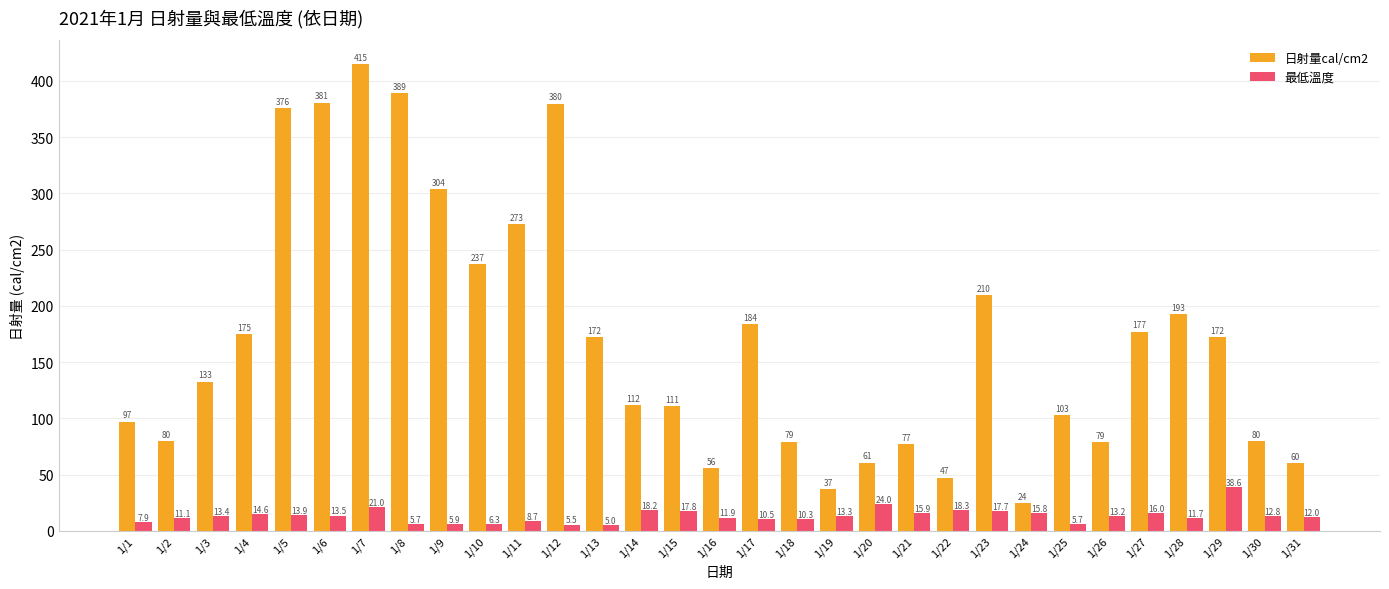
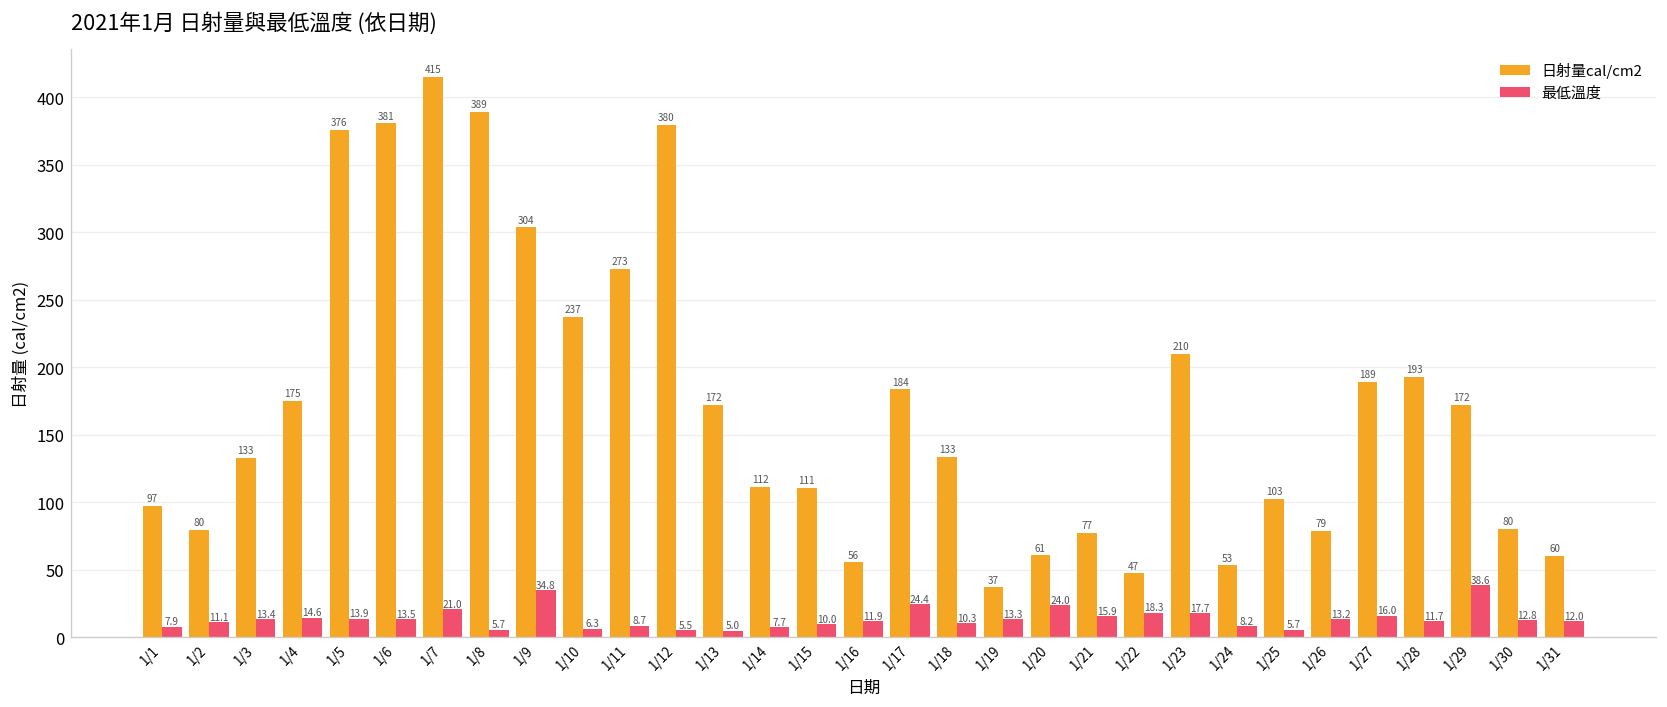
  {
    "日射量cal/cm2": {
      "1/1": 97,
      "1/2": 80,
      "1/3": 133,
      "1/4": 175,
      "1/5": 376,
      "1/6": 381,
      "1/7": 415,
      "1/8": 389,
      "1/9": 304,
      "1/10": 237,
      "1/11": 273,
      "1/12": 380,
      "1/13": 172,
      "1/14": 112,
      "1/15": 111,
      "1/16": 56,
      "1/17": 184,
-     "1/18": 79,
+     "1/18": 133,
      "1/19": 37,
      "1/20": 61,
      "1/21": 77,
      "1/22": 47,
      "1/23": 210,
-     "1/24": 24,
+     "1/24": 53,
      "1/25": 103,
      "1/26": 79,
-     "1/27": 177,
+     "1/27": 189,
      "1/28": 193,
      "1/29": 172,
      "1/30": 80,
      "1/31": 60
    },
    "最低溫度": {
      "1/1": 7.9,
      "1/2": 11.1,
      "1/3": 13.4,
      "1/4": 14.6,
      "1/5": 13.9,
      "1/6": 13.5,
      "1/7": 21.0,
      "1/8": 5.7,
-     "1/9": 5.9,
+     "1/9": 34.8,
      "1/10": 6.3,
      "1/11": 8.7,
      "1/12": 5.5,
      "1/13": 5.0,
-     "1/14": 18.2,
-     "1/15": 17.8,
+     "1/14": 7.7,
+     "1/15": 10.0,
      "1/16": 11.9,
-     "1/17": 10.5,
+     "1/17": 24.4,
      "1/18": 10.3,
      "1/19": 13.3,
      "1/20": 24.0,
      "1/21": 15.9,
      "1/22": 18.3,
      "1/23": 17.7,
-     "1/24": 15.8,
+     "1/24": 8.2,
      "1/25": 5.7,
      "1/26": 13.2,
      "1/27": 16.0,
      "1/28": 11.7,
      "1/29": 38.6,
      "1/30": 12.8,
      "1/31": 12.0
    }
  }
